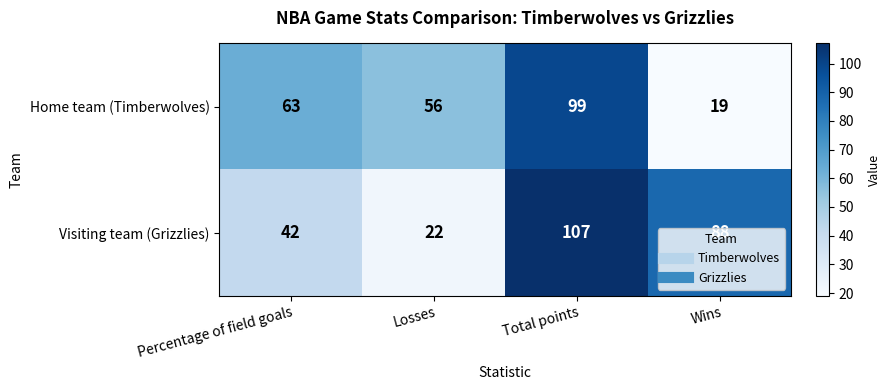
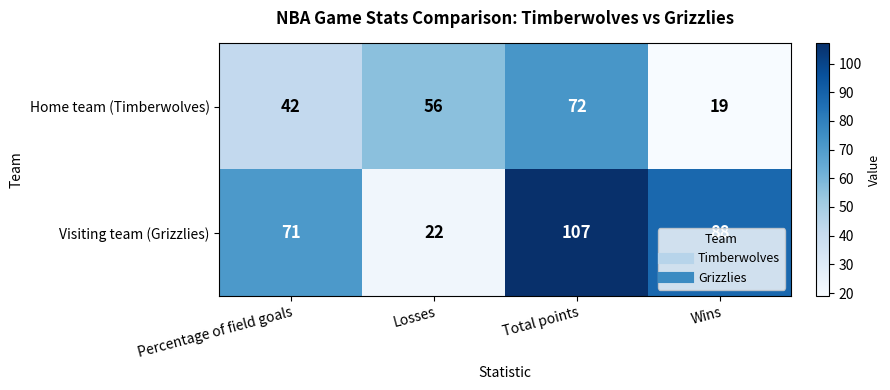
  {
    "Home team (Timberwolves)": {
-     "Percentage of field goals": 63,
+     "Percentage of field goals": 42,
      "Losses": 56,
-     "Total points": 99,
+     "Total points": 72,
      "Wins": 19
    },
    "Visiting team (Grizzlies)": {
-     "Percentage of field goals": 42,
+     "Percentage of field goals": 71,
      "Losses": 22,
      "Total points": 107
    }
  }
